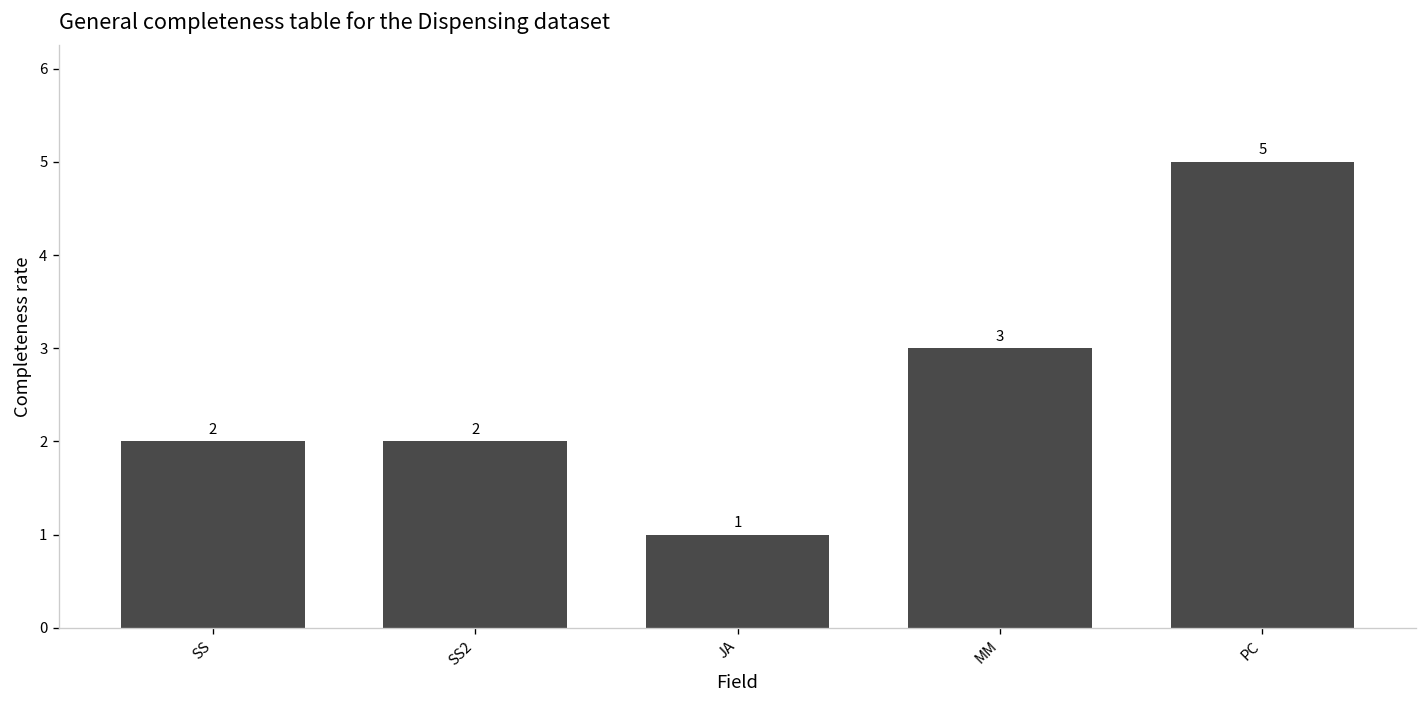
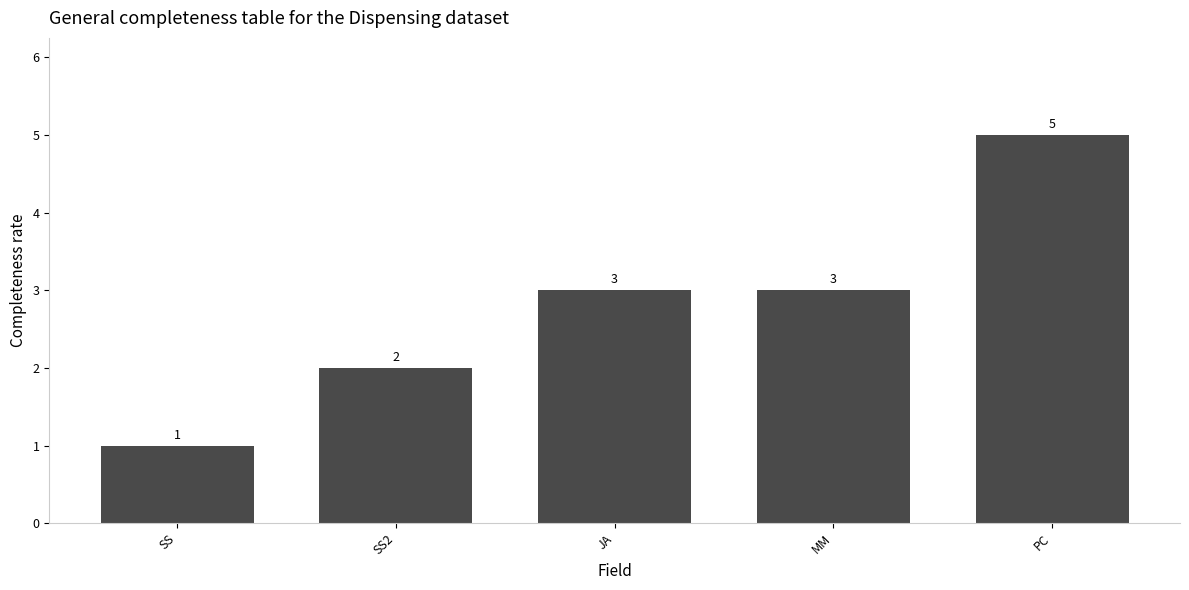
  {
-   "SS": 2,
+   "SS": 1,
    "SS2": 2,
-   "JA": 1,
+   "JA": 3,
    "MM": 3,
    "PC": 5
  }
